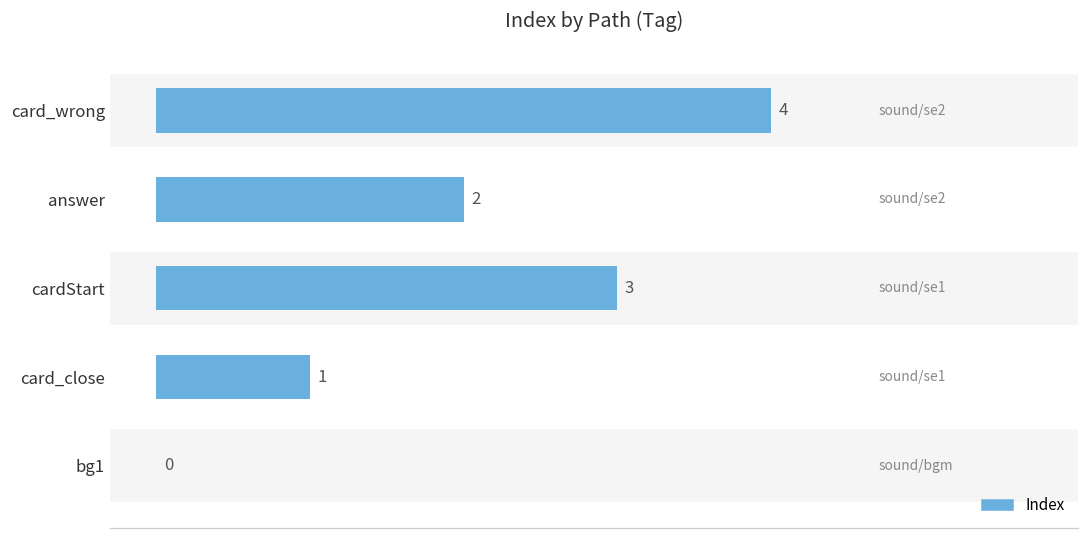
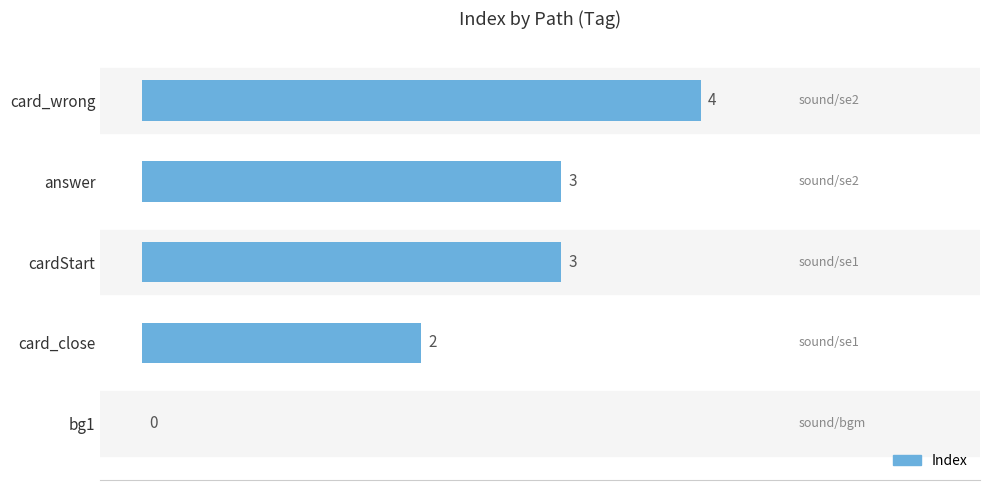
  {
    "card_wrong": 4,
-   "answer": 2,
+   "answer": 3,
    "cardStart": 3,
-   "card_close": 1,
+   "card_close": 2,
    "bg1": 0
  }
